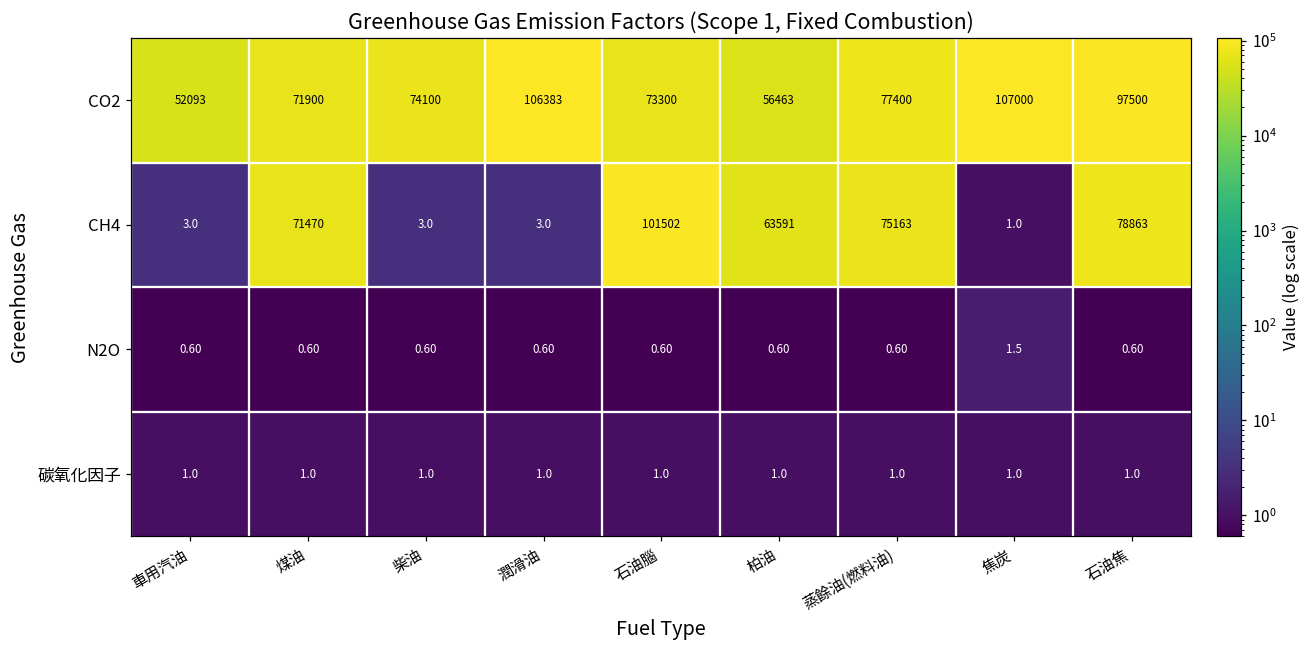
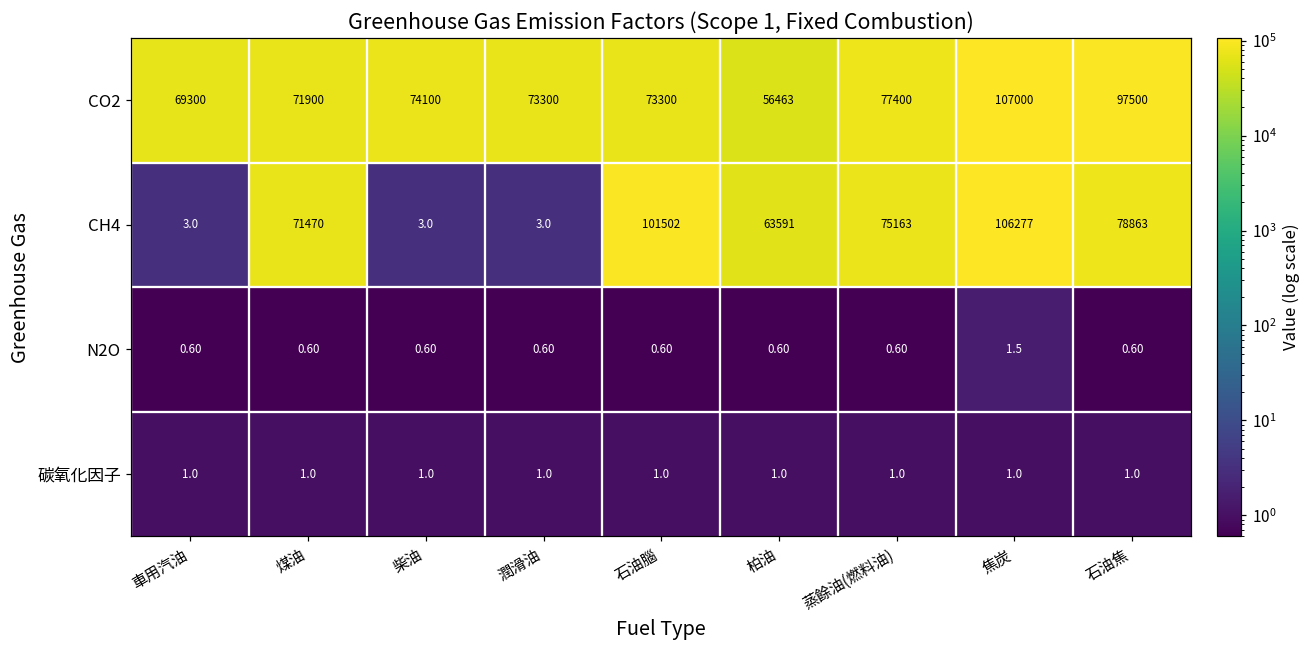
  {
    "CO2": {
-     "車用汽油": 52093,
+     "車用汽油": 69300,
      "煤油": 71900,
      "柴油": 74100,
-     "潤滑油": 106383,
+     "潤滑油": 73300,
      "石油腦": 73300,
      "柏油": 56463,
      "蒸餘油(燃料油)": 77400,
      "焦炭": 107000,
      "石油焦": 97500
    },
    "CH4": {
      "車用汽油": 3.0,
      "煤油": 71470,
      "柴油": 3.0,
      "潤滑油": 3.0,
      "石油腦": 101502,
      "柏油": 63591,
      "蒸餘油(燃料油)": 75163,
-     "焦炭": 1.0,
+     "焦炭": 106277,
      "石油焦": 78863
    },
    "N2O": {
      "車用汽油": 0.60,
      "煤油": 0.60,
      "柴油": 0.60,
      "潤滑油": 0.60,
      "石油腦": 0.60,
      "柏油": 0.60,
      "蒸餘油(燃料油)": 0.60,
      "焦炭": 1.5,
      "石油焦": 0.60
    },
    "碳氧化因子": {
      "車用汽油": 1.0,
      "煤油": 1.0,
      "柴油": 1.0,
      "潤滑油": 1.0,
      "石油腦": 1.0,
      "柏油": 1.0,
      "蒸餘油(燃料油)": 1.0,
      "焦炭": 1.0,
      "石油焦": 1.0
    }
  }
